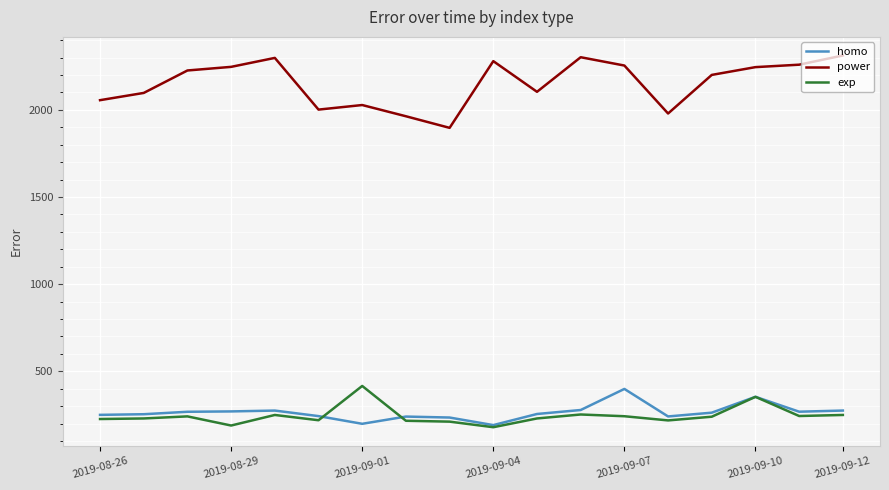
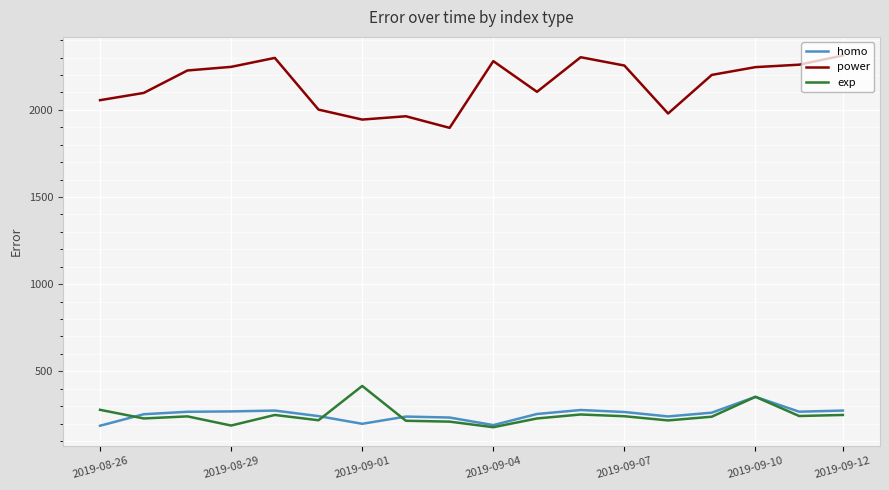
  {
    "homo": {
-     "2019-08-26": 250,
+     "2019-08-26": 190,
      "2019-08-29": 270,
      "2019-09-01": 200,
-     "2019-09-07": 400,
+     "2019-09-07": 270,
      "2019-09-12": 270
    },
    "power": {
      "2019-08-26": 2060,
      "2019-08-29": 2250,
-     "2019-09-01": 2030,
+     "2019-09-01": 1940,
      "2019-09-04": 2280,
      "2019-09-07": 2250,
      "2019-09-10": 2240
    },
    "exp": {
-     "2019-08-26": 230,
+     "2019-08-26": 280,
      "2019-08-29": 190,
      "2019-09-01": 420,
      "2019-09-07": 240,
      "2019-09-12": 250
    }
  }
